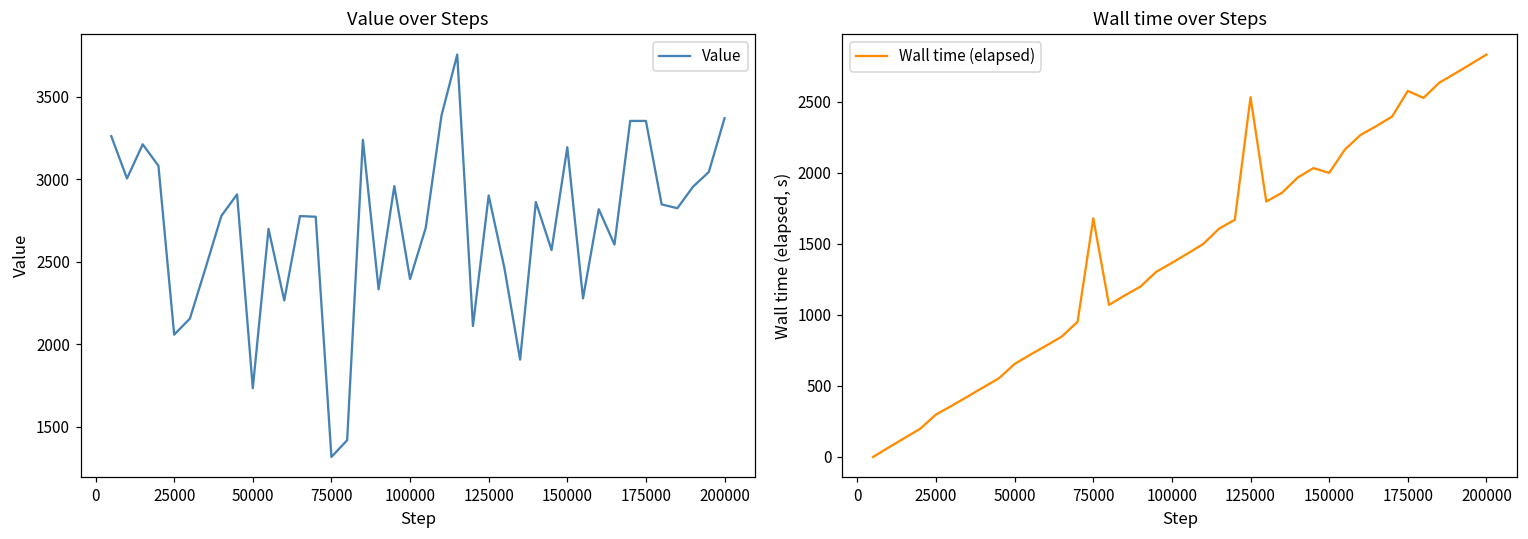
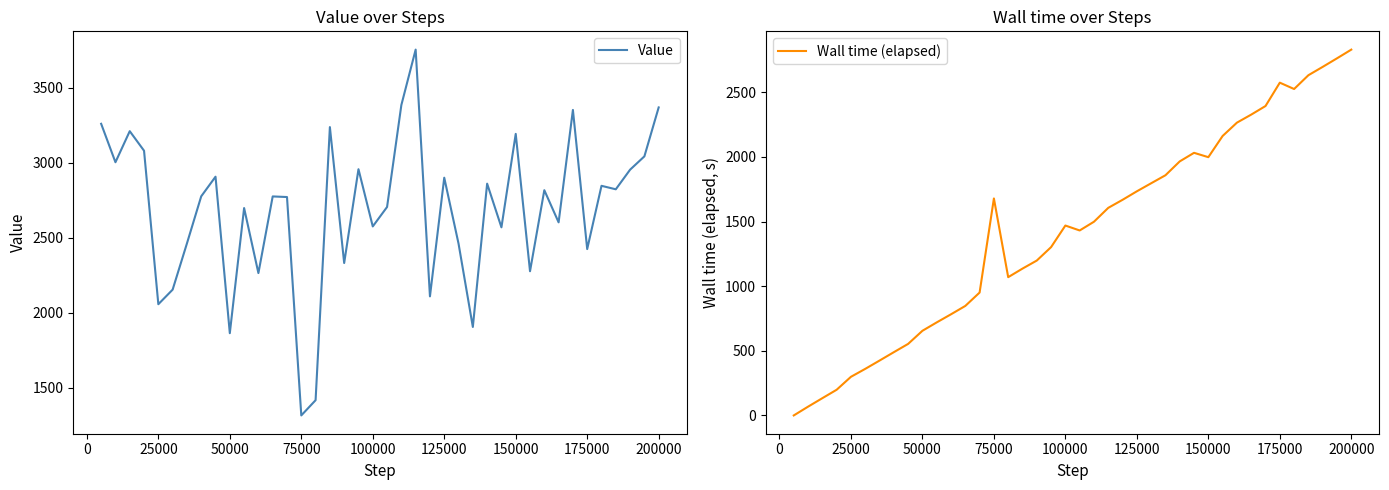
  {
    "Value over Steps": {
      "25000": 2060,
-     "50000": 1730,
+     "50000": 1860,
      "75000": 1320,
-     "100000": 2390,
+     "100000": 2580,
      "125000": 2900,
      "150000": 3190,
-     "175000": 3350,
+     "175000": 2430,
      "200000": 3370
    },
    "Wall time over Steps": {
      "25000": 300,
      "50000": 660,
      "75000": 1680,
-     "100000": 1370,
-     "125000": 2530,
+     "100000": 1470,
+     "125000": 1730,
      "150000": 2000,
      "175000": 2580,
      "200000": 2830
    }
  }
